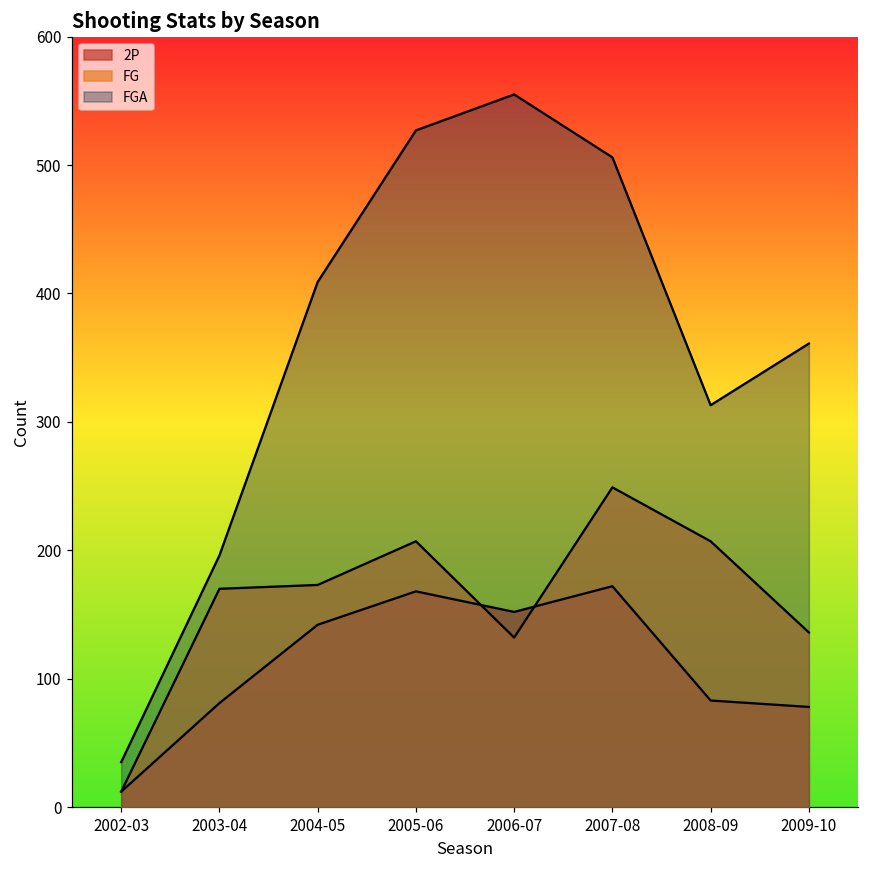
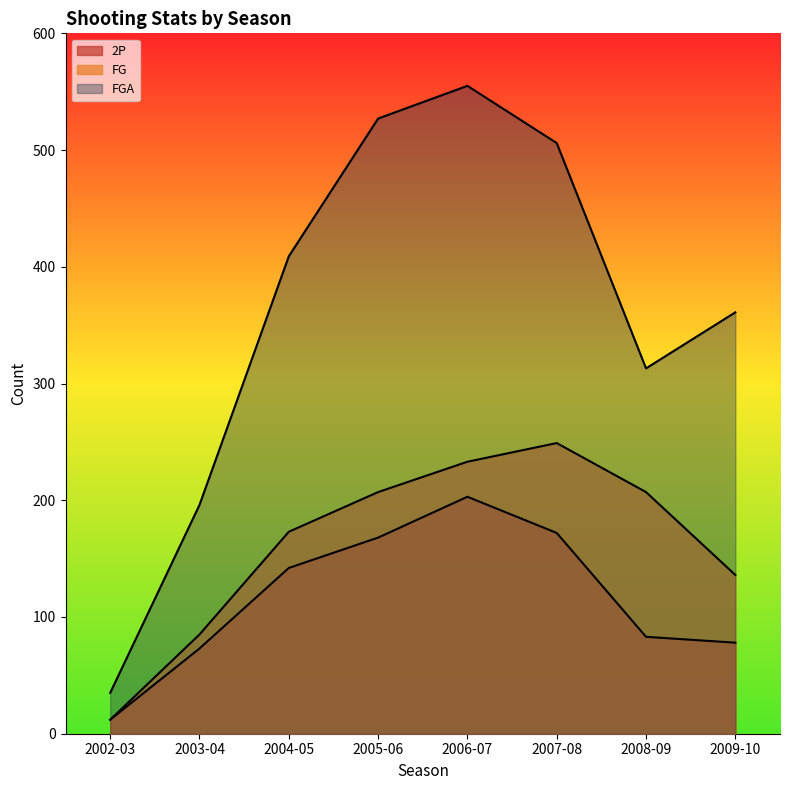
  {
    "2P": {
-     "2003-04": 81,
+     "2003-04": 73,
      "2004-05": 142,
      "2005-06": 168,
-     "2006-07": 152,
+     "2006-07": 203,
      "2007-08": 172,
      "2008-09": 83,
      "2009-10": 78
    },
    "FG": {
-     "2003-04": 170,
+     "2003-04": 85,
      "2004-05": 173,
      "2005-06": 207,
-     "2006-07": 132,
+     "2006-07": 233,
      "2007-08": 249,
      "2008-09": 207,
      "2009-10": 136
    },
    "FGA": {
      "2002-03": 35,
      "2003-04": 196,
      "2004-05": 409,
      "2005-06": 527,
      "2006-07": 555,
      "2007-08": 506,
      "2008-09": 313,
      "2009-10": 361
    }
  }
